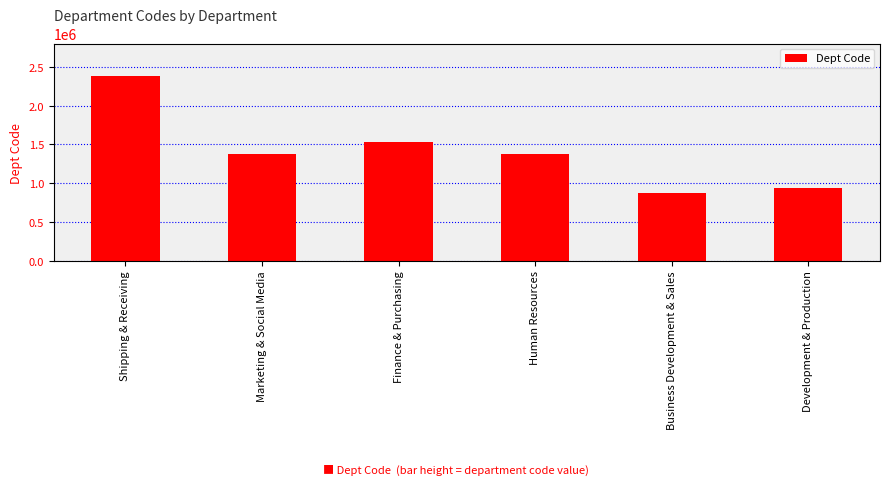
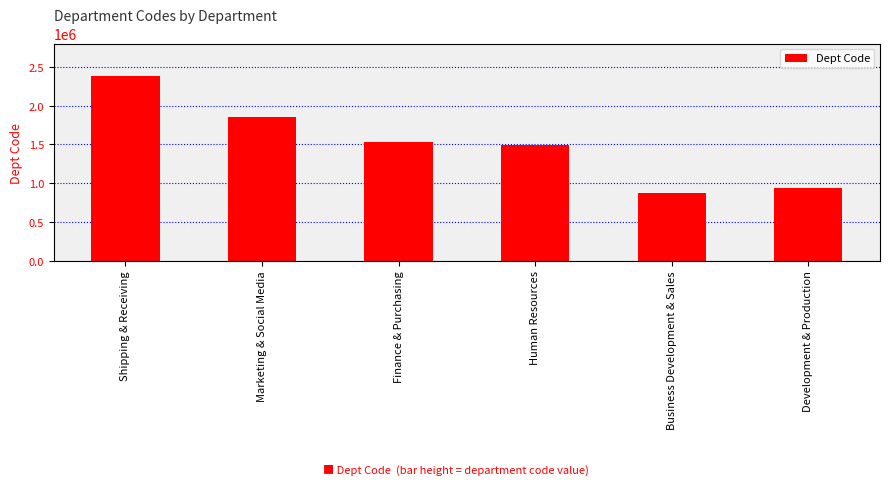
  {
    "Shipping & Receiving": 2400000,
-   "Marketing & Social Media": 1400000,
+   "Marketing & Social Media": 1900000,
    "Finance & Purchasing": 1500000,
-   "Human Resources": 1400000,
+   "Human Resources": 1500000,
    "Business Development & Sales": 900000,
    "Development & Production": 900000
  }
